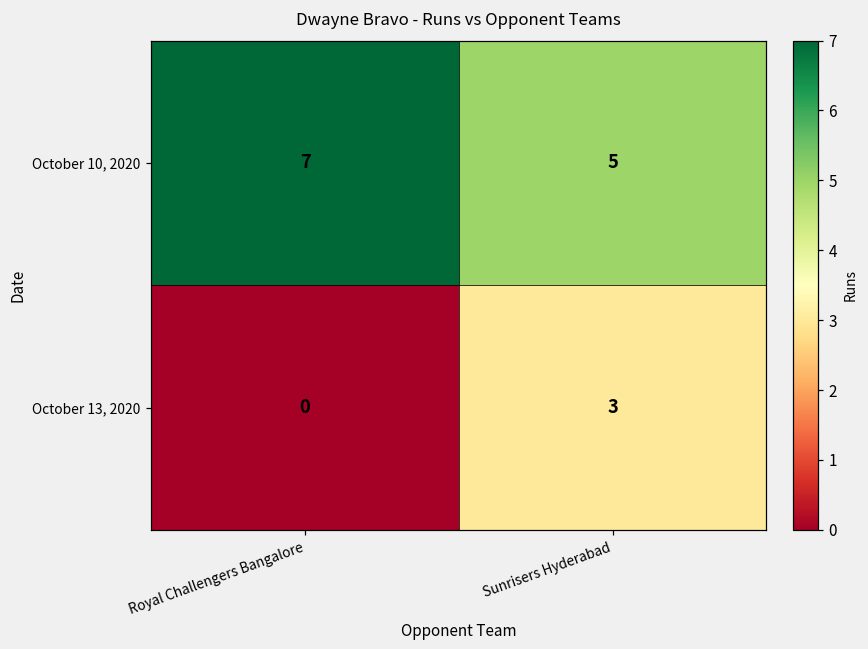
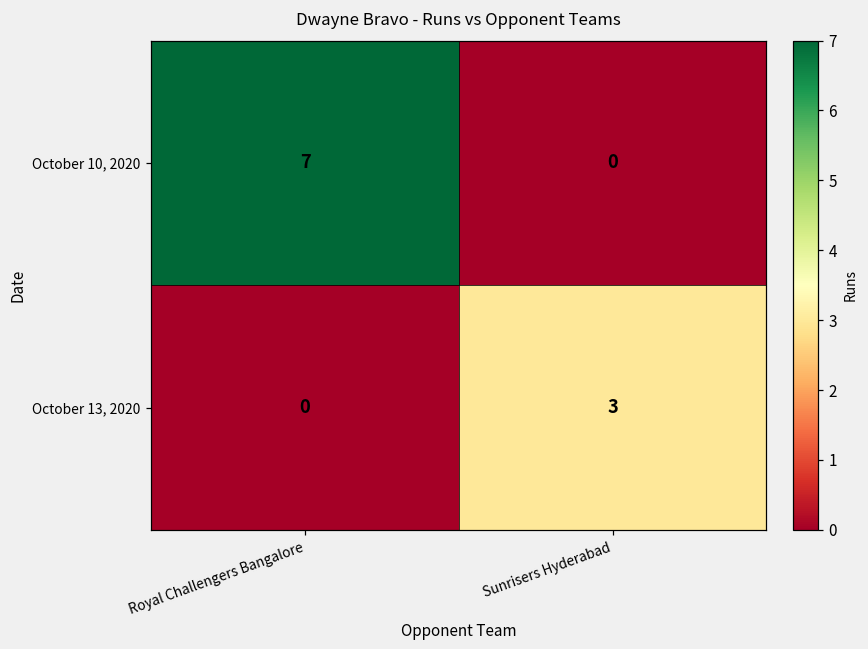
  {
    "October 10, 2020": {
      "Royal Challengers Bangalore": 7,
-     "Sunrisers Hyderabad": 5
+     "Sunrisers Hyderabad": 0
    },
    "October 13, 2020": {
      "Royal Challengers Bangalore": 0,
      "Sunrisers Hyderabad": 3
    }
  }
